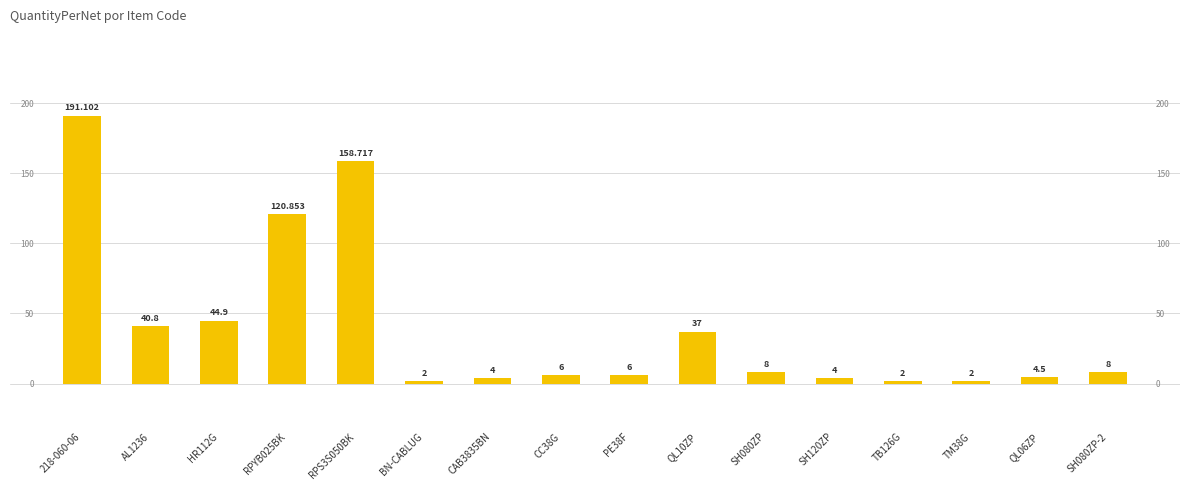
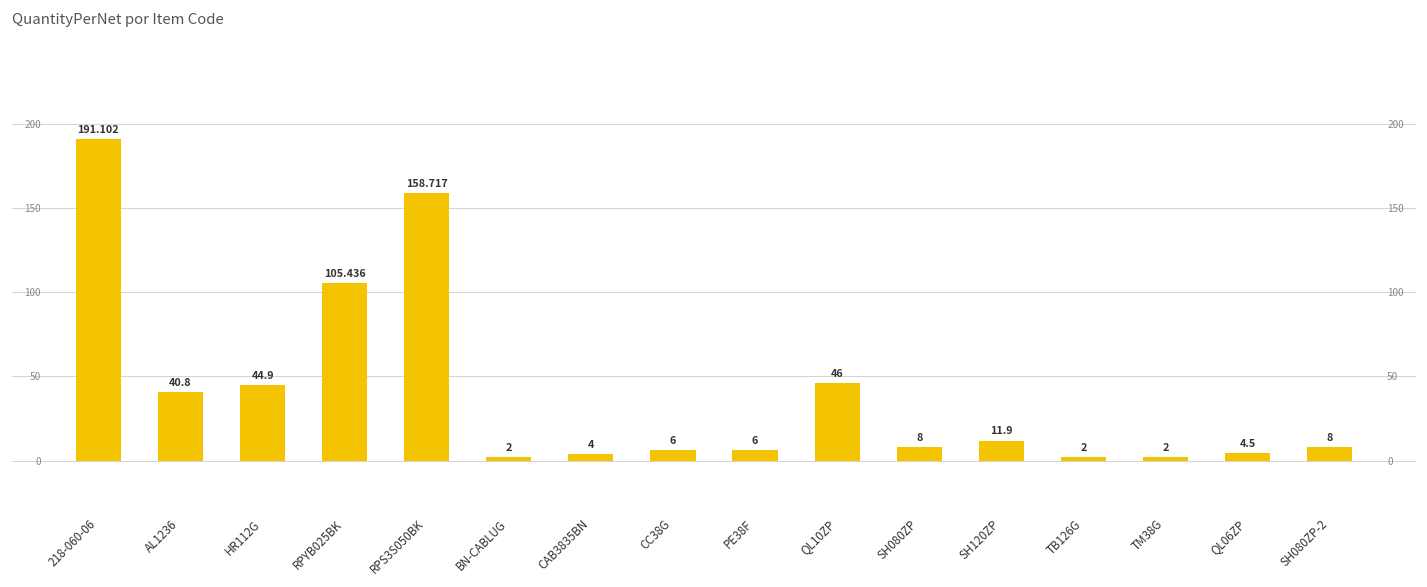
  {
    "218-060-06": 191.102,
    "AL1236": 40.8,
    "HR112G": 44.9,
-   "RPYB025BK": 120.853,
+   "RPYB025BK": 105.436,
    "RPS3S050BK": 158.717,
    "BN-CABLUG": 2,
    "CAB3835BN": 4,
    "CC38G": 6,
    "PE38F": 6,
-   "QL10ZP": 37,
+   "QL10ZP": 46,
    "SH080ZP": 8,
-   "SH120ZP": 4,
+   "SH120ZP": 11.9,
    "TB126G": 2,
    "TM38G": 2,
    "QL06ZP": 4.5,
    "SH080ZP-2": 8
  }
